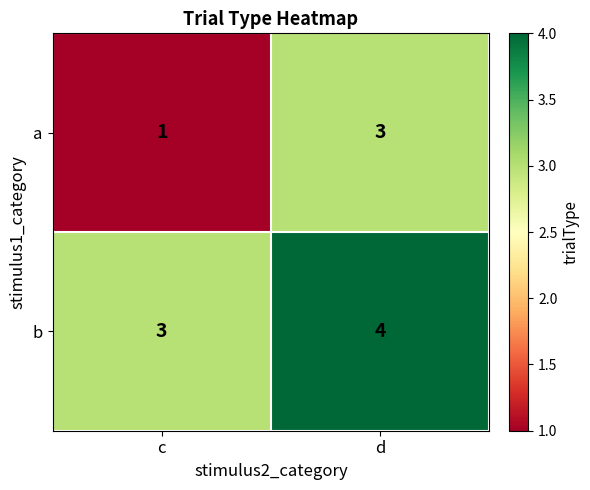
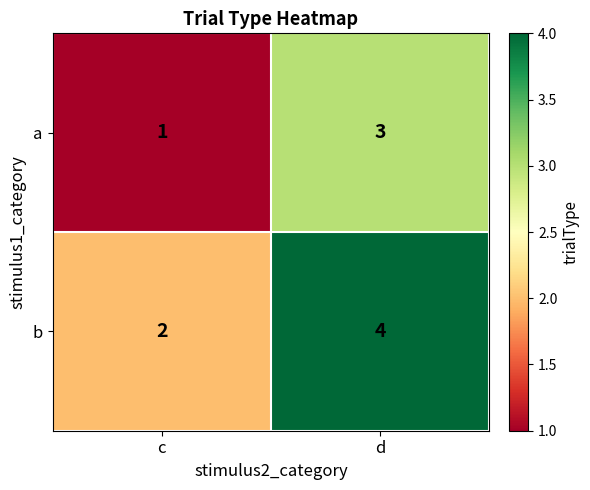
  {
    "a": {
      "c": 1,
      "d": 3
    },
    "b": {
-     "c": 3,
+     "c": 2,
      "d": 4
    }
  }
